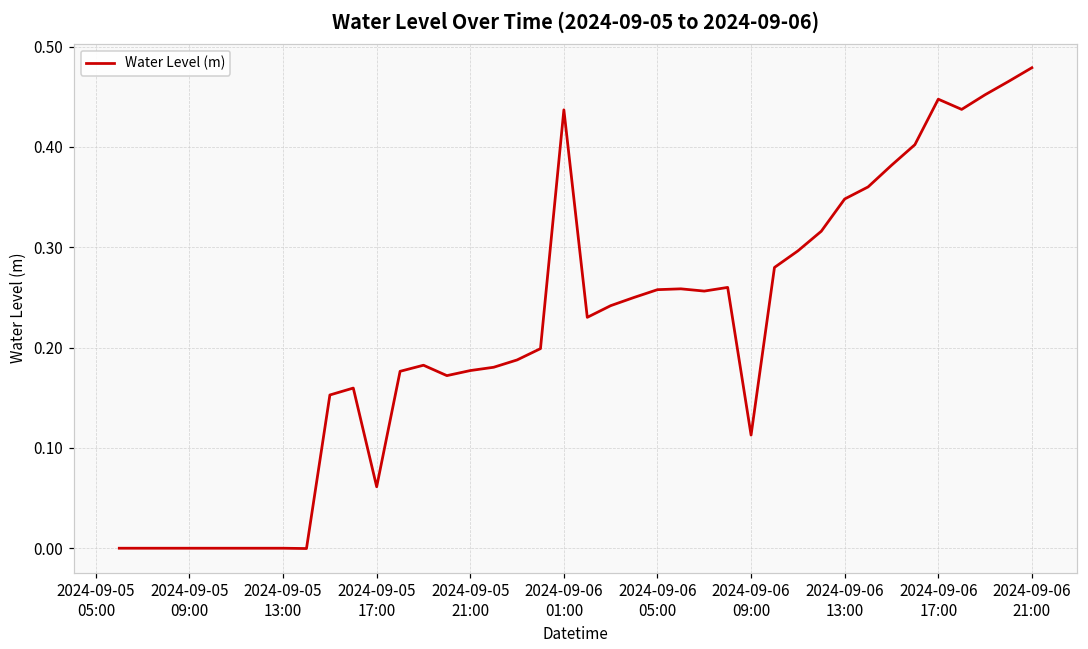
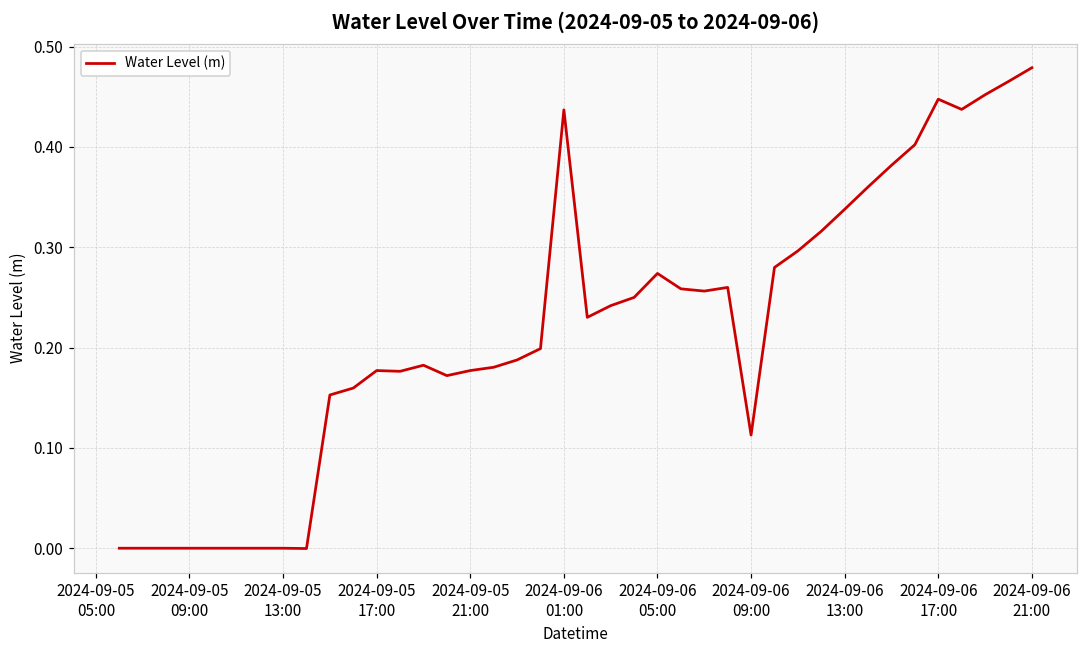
  {
    "2024-09-05 09:00": 0.00,
    "2024-09-05 13:00": 0.00,
-   "2024-09-05 17:00": 0.06,
+   "2024-09-05 17:00": 0.18,
    "2024-09-05 21:00": 0.18,
    "2024-09-06 01:00": 0.44,
-   "2024-09-06 05:00": 0.26,
+   "2024-09-06 05:00": 0.27,
    "2024-09-06 09:00": 0.11,
-   "2024-09-06 13:00": 0.35,
+   "2024-09-06 13:00": 0.34,
    "2024-09-06 17:00": 0.45,
    "2024-09-06 21:00": 0.48
  }
